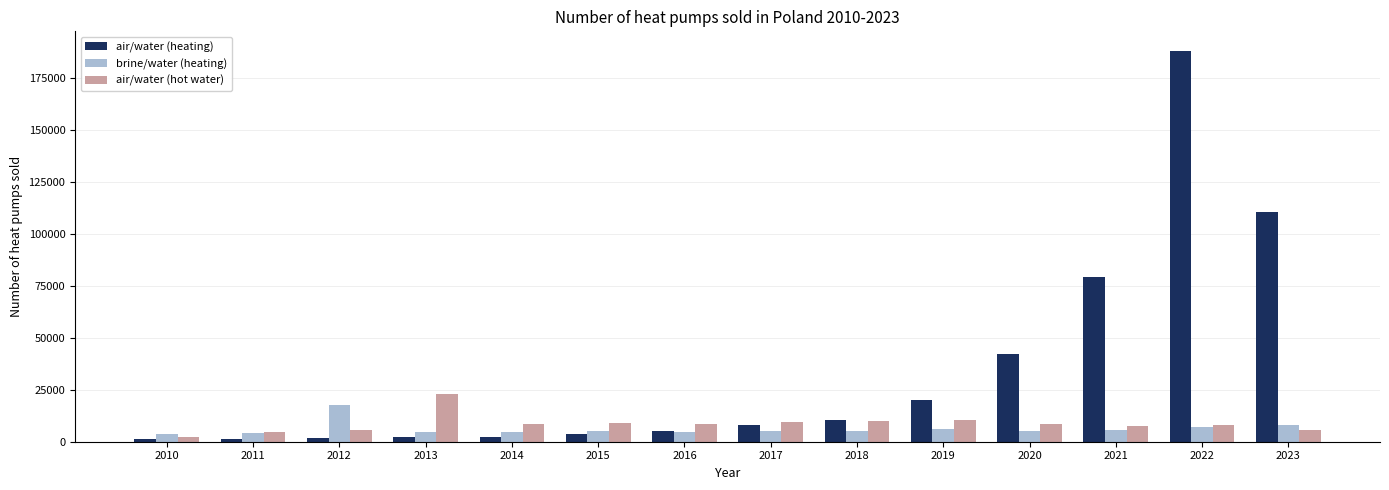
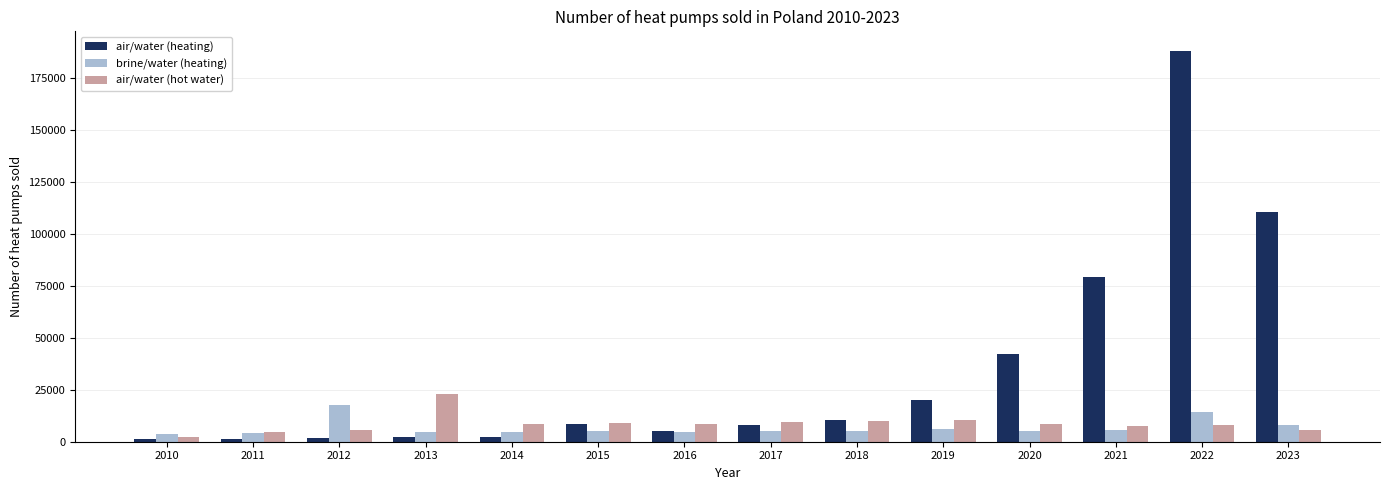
  {
    "air/water (heating)": {
      "2010": 2000,
      "2011": 2000,
      "2012": 2000,
      "2013": 2000,
      "2014": 2000,
-     "2015": 4000,
+     "2015": 8000,
      "2016": 5000,
      "2017": 8000,
      "2018": 11000,
      "2019": 20000,
      "2020": 42000,
      "2021": 79000,
      "2022": 188000,
      "2023": 111000
    },
    "brine/water (heating)": {
      "2010": 4000,
      "2011": 4000,
      "2012": 18000,
      "2013": 5000,
      "2014": 5000,
      "2015": 5000,
      "2016": 5000,
      "2017": 5000,
      "2018": 5000,
      "2019": 6000,
      "2020": 5000,
      "2021": 6000,
-     "2022": 7000,
+     "2022": 15000,
      "2023": 8000
    },
    "air/water (hot water)": {
      "2010": 2000,
      "2011": 5000,
      "2012": 6000,
      "2013": 23000,
      "2014": 9000,
      "2015": 9000,
      "2016": 8000,
      "2017": 9000,
      "2018": 10000,
      "2019": 10000,
      "2020": 9000,
      "2021": 8000,
      "2022": 8000,
      "2023": 6000
    }
  }
